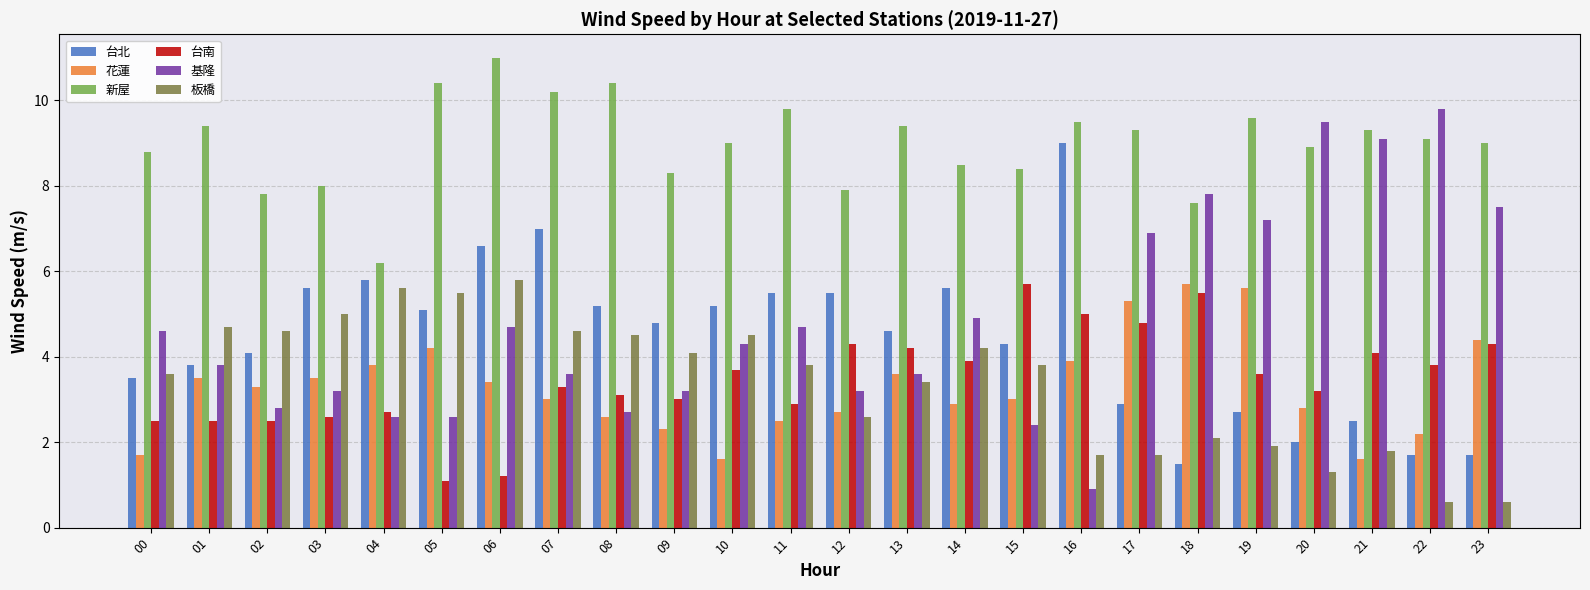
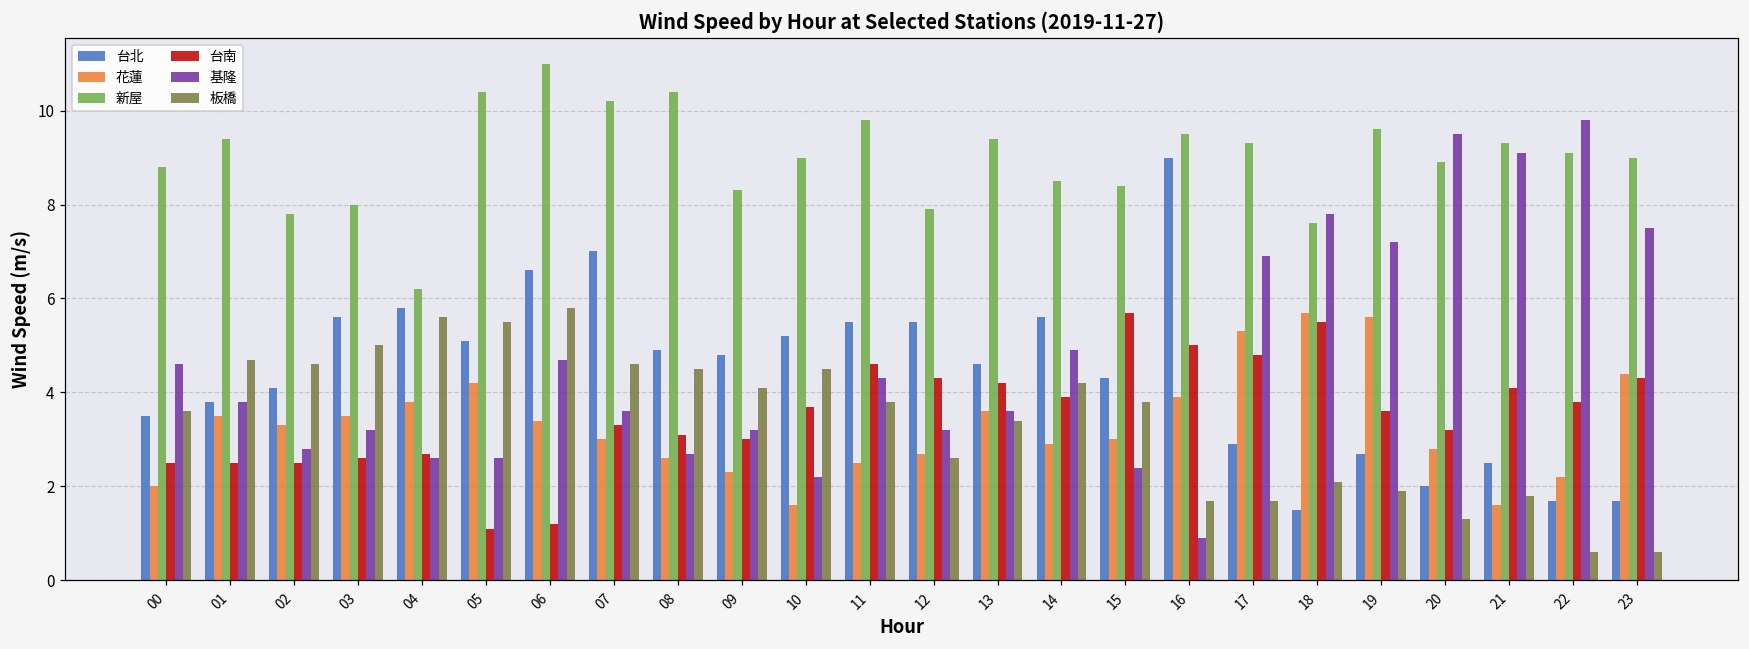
  {
    "台北": {
      "00": 3.5,
      "01": 3.8,
      "02": 4.1,
      "03": 5.6,
      "04": 5.8,
      "05": 5.1,
      "06": 6.6,
      "07": 7.0,
-     "08": 5.2,
+     "08": 4.9,
      "09": 4.8,
      "10": 5.2,
      "11": 5.5,
      "12": 5.5,
      "13": 4.6,
      "14": 5.6,
      "15": 4.3,
      "16": 9.0,
      "17": 2.9,
      "18": 1.5,
      "19": 2.7,
      "20": 2.0,
      "21": 2.5,
      "22": 1.7,
      "23": 1.7
    },
    "花蓮": {
-     "00": 1.7,
+     "00": 2.0,
      "01": 3.5,
      "02": 3.3,
      "03": 3.5,
      "04": 3.8,
      "05": 4.2,
      "06": 3.4,
      "07": 3.0,
      "08": 2.6,
      "09": 2.3,
      "10": 1.6,
      "11": 2.5,
      "12": 2.7,
      "13": 3.6,
      "14": 2.9,
      "15": 3.0,
      "16": 3.9,
      "17": 5.3,
      "18": 5.7,
      "19": 5.6,
      "20": 2.8,
      "21": 1.6,
      "22": 2.2,
      "23": 4.4
    },
    "台南": {
      "00": 2.5,
      "01": 2.5,
      "02": 2.5,
      "03": 2.6,
      "04": 2.7,
      "05": 1.1,
      "06": 1.2,
      "07": 3.3,
      "08": 3.1,
      "09": 3.0,
      "10": 3.7,
-     "11": 2.9,
+     "11": 4.6,
      "12": 4.3,
      "13": 4.2,
      "14": 3.9,
      "15": 5.7,
      "16": 5.0,
      "17": 4.8,
      "18": 5.5,
      "19": 3.6,
      "20": 3.2,
      "21": 4.1,
      "22": 3.8,
      "23": 4.3
    },
    "基隆": {
      "00": 4.6,
      "01": 3.8,
      "02": 2.8,
      "03": 3.2,
      "04": 2.6,
      "05": 2.6,
      "06": 4.7,
      "07": 3.6,
      "08": 2.7,
      "09": 3.2,
-     "10": 4.3,
-     "11": 4.7,
+     "10": 2.2,
+     "11": 4.3,
      "12": 3.2,
      "13": 3.6,
      "14": 4.9,
      "15": 2.4,
      "16": 0.9,
      "17": 6.9,
      "18": 7.8,
      "19": 7.2,
      "20": 9.5,
      "21": 9.1,
      "22": 9.8,
      "23": 7.5
    }
  }
